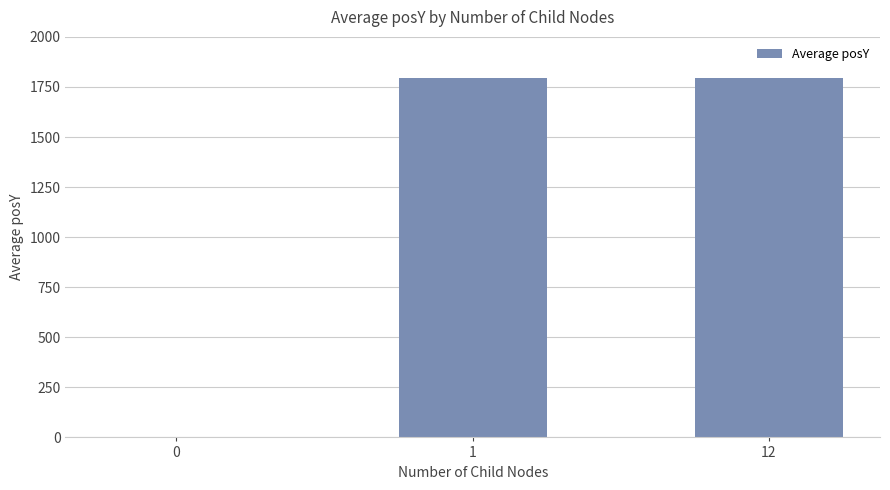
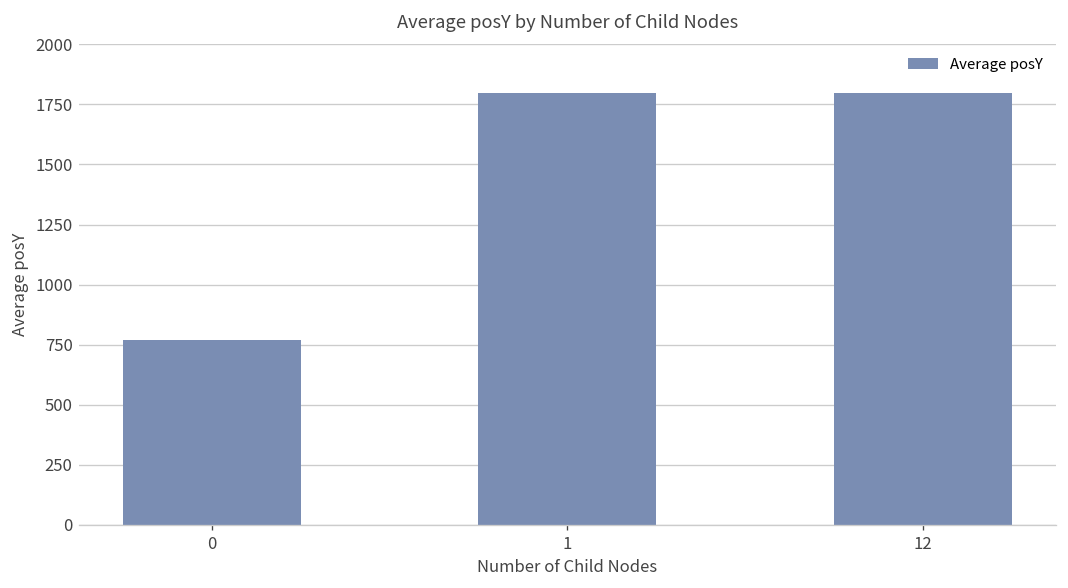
  {
-   "0": 0,
+   "0": 770,
    "1": 1800,
    "12": 1800
  }
